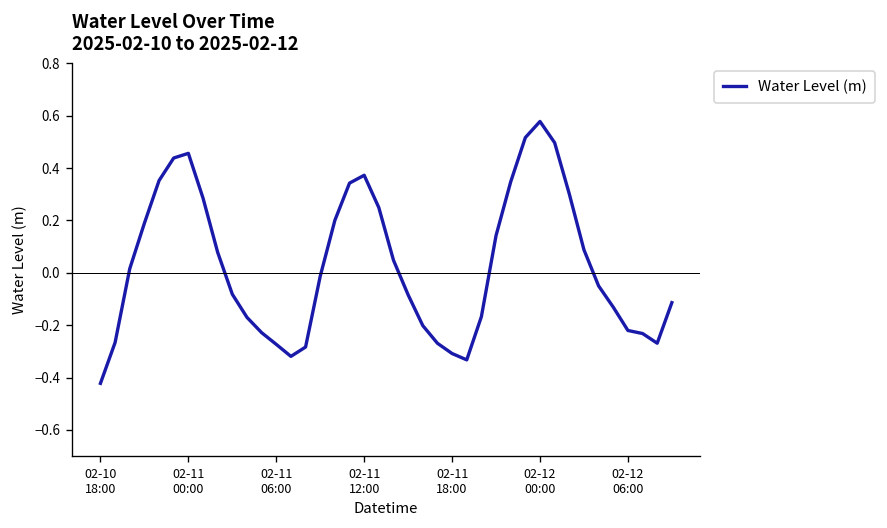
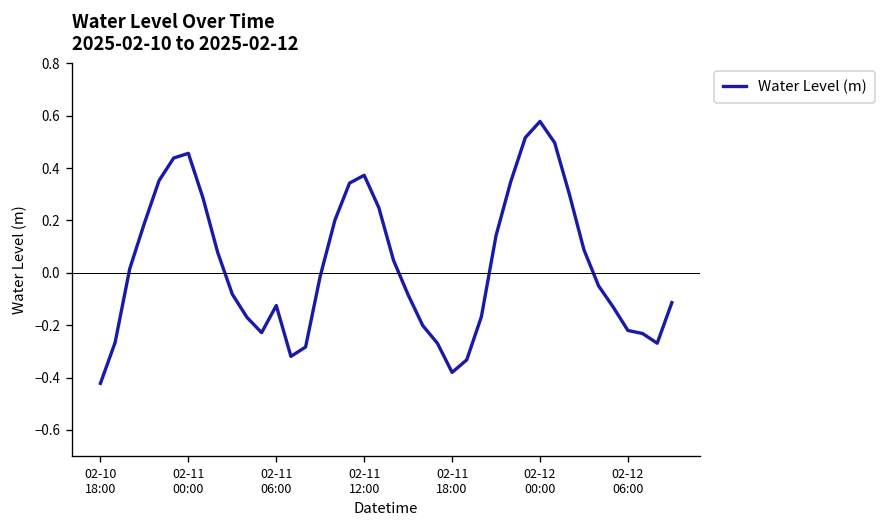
  {
    "02-10 18:00": -0.42,
    "02-11 00:00": 0.46,
-   "02-11 06:00": -0.27,
+   "02-11 06:00": -0.13,
    "02-11 12:00": 0.37,
-   "02-11 18:00": -0.31,
+   "02-11 18:00": -0.38,
    "02-12 00:00": 0.58,
    "02-12 06:00": -0.22
  }
